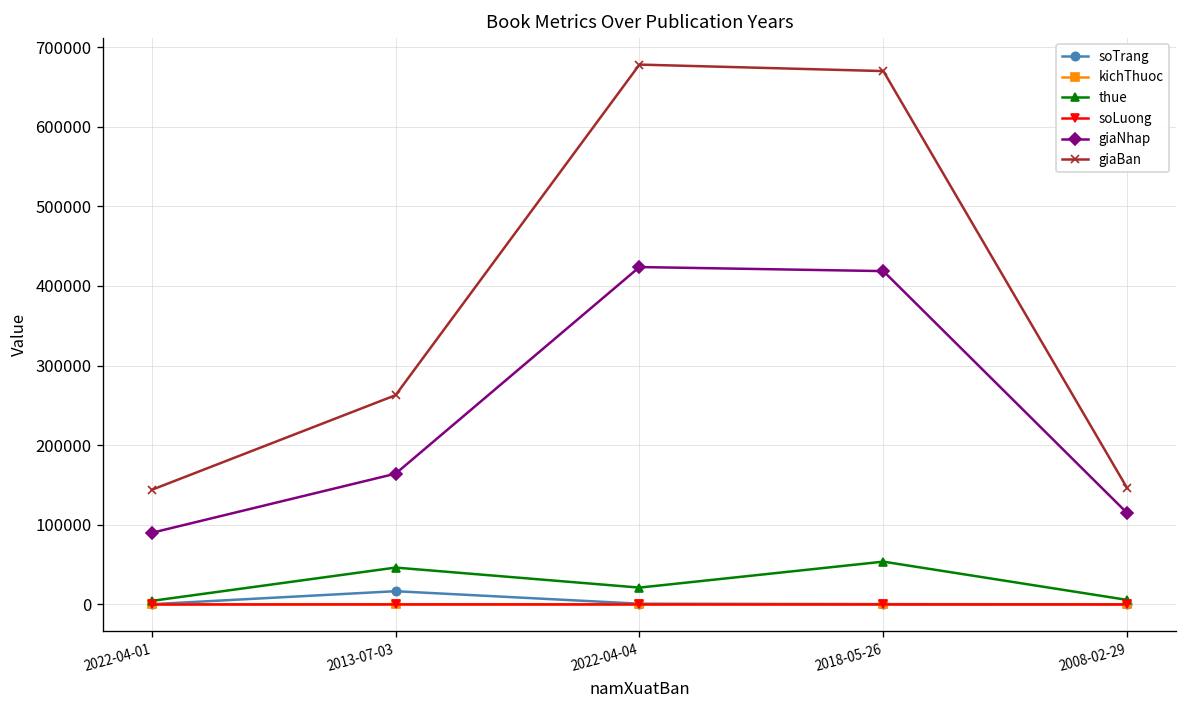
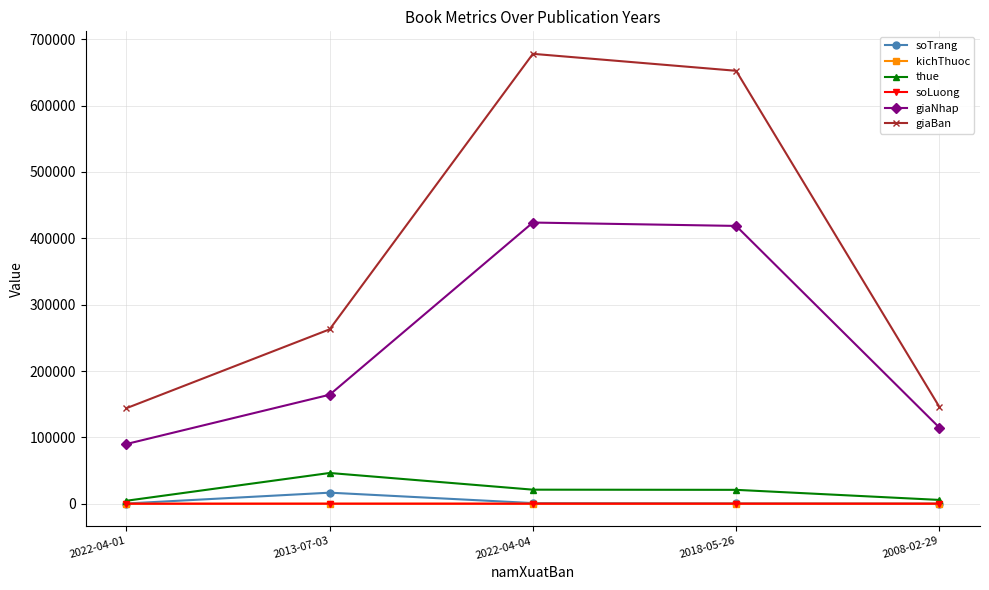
  {
    "soTrang": {
      "2013-07-03": 20000
    },
    "soLuong": {
      "2013-07-03": 0
    },
    "thue": {
      "2022-04-01": 0,
      "2013-07-03": 50000,
      "2022-04-04": 20000,
-     "2018-05-26": 50000,
+     "2018-05-26": 20000,
      "2008-02-29": 10000
    },
    "giaNhap": {
      "2022-04-01": 90000,
      "2013-07-03": 160000,
      "2022-04-04": 420000,
      "2018-05-26": 420000,
      "2008-02-29": 110000
    },
    "giaBan": {
      "2022-04-01": 140000,
      "2013-07-03": 260000,
      "2022-04-04": 680000,
-     "2018-05-26": 670000,
+     "2018-05-26": 650000,
      "2008-02-29": 150000
    }
  }
